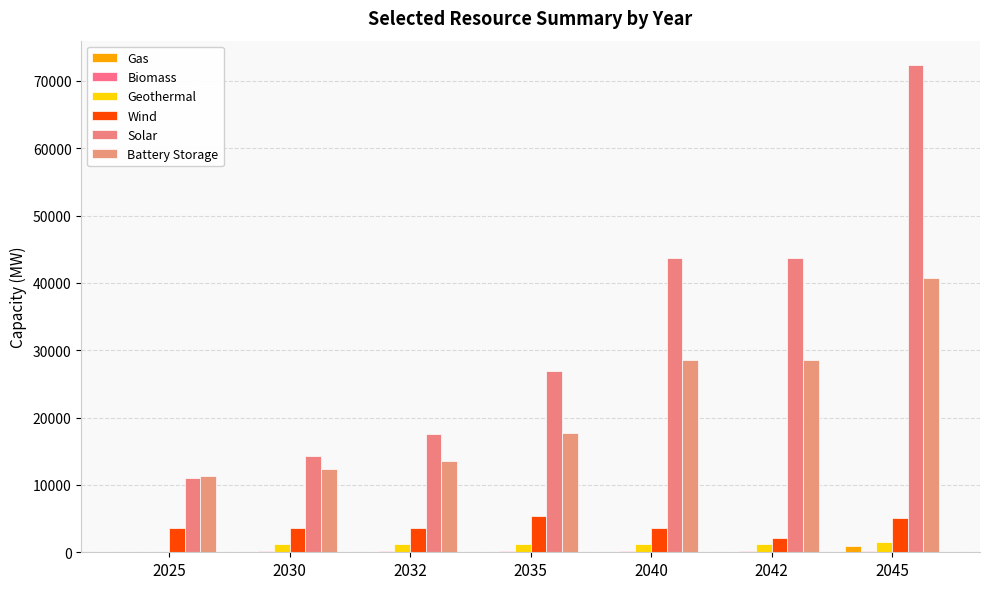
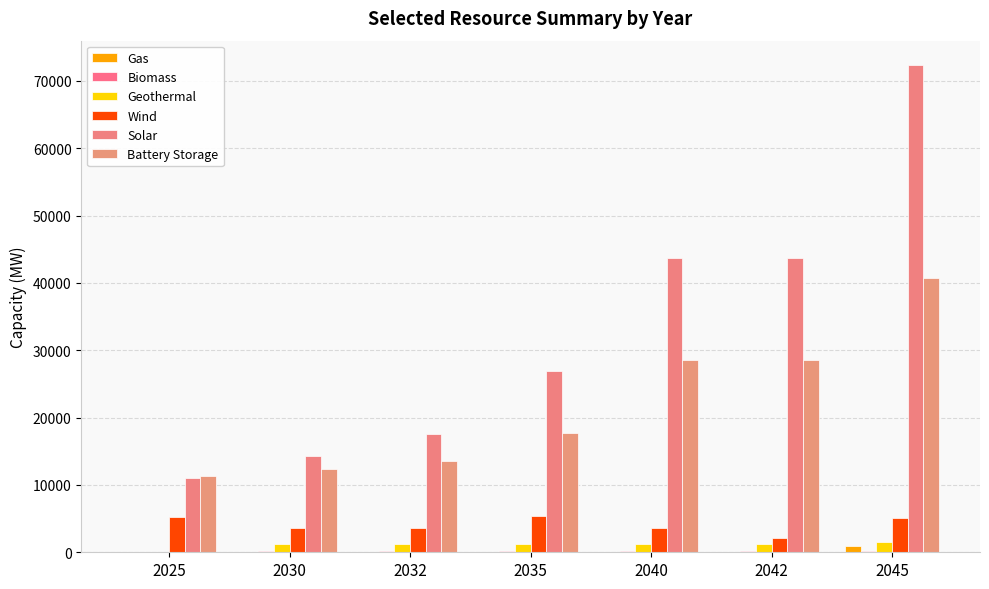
  {
    "Wind": {
-     "2025": 4000,
+     "2025": 5000,
      "2030": 4000,
      "2032": 4000,
      "2035": 5000,
      "2040": 4000,
      "2042": 2000,
      "2045": 5000
    }
  }
